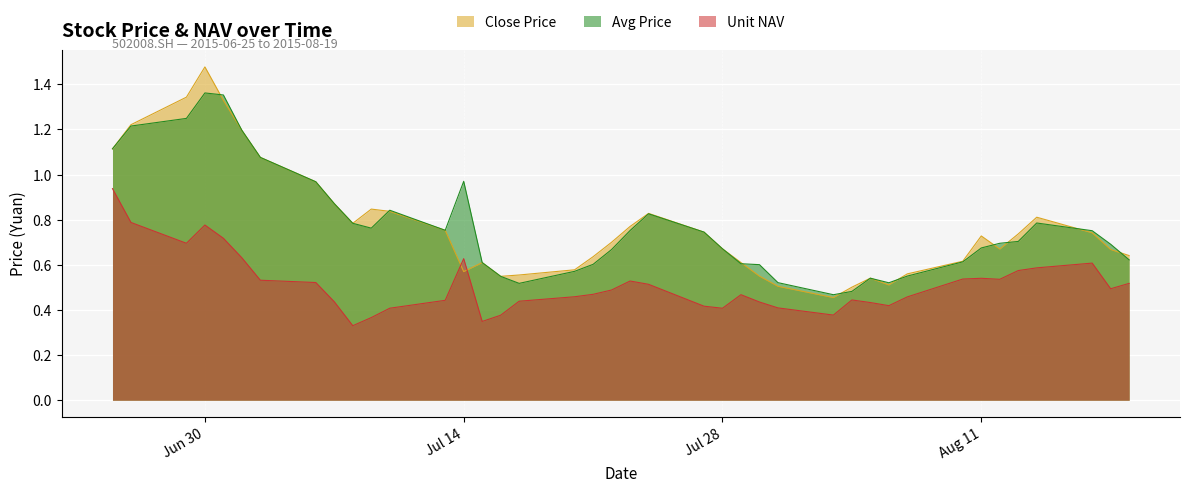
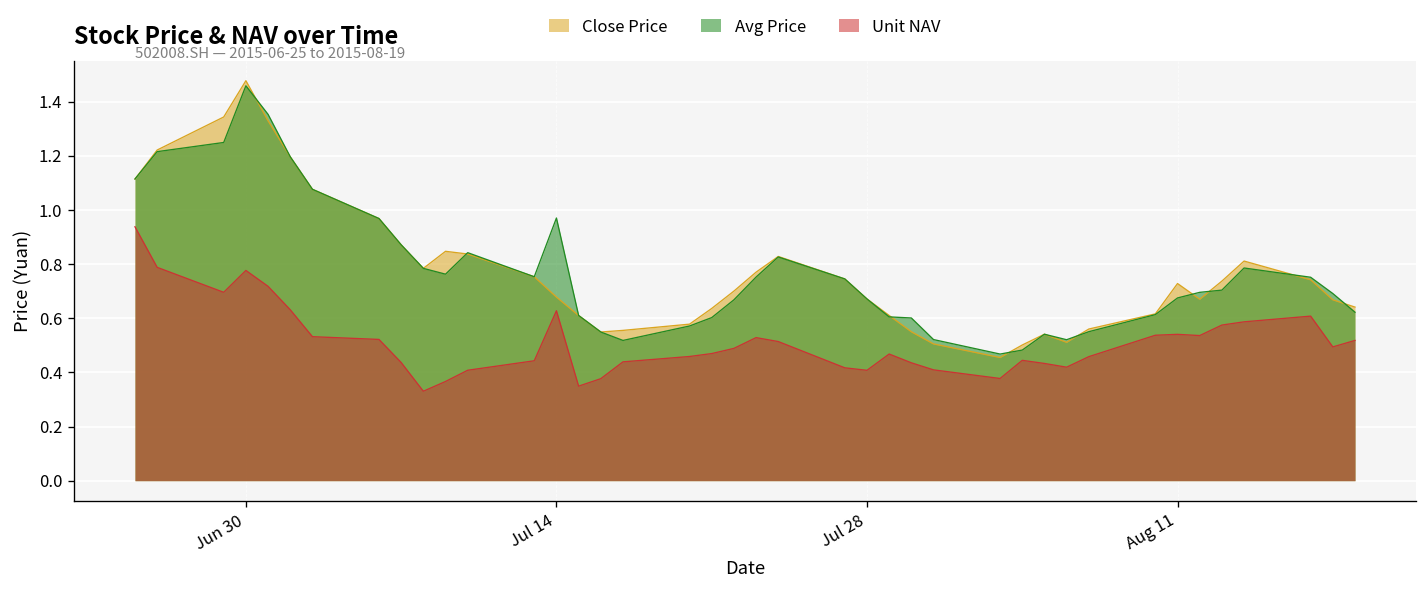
  {
    "Close Price": {
-     "Jul 14": 0.57,
+     "Jul 14": 0.68,
      "Aug 11": 0.73
    },
    "Avg Price": {
-     "Jun 30": 1.36,
+     "Jun 30": 1.46,
      "Jul 14": 0.97,
      "Aug 11": 0.67
    },
    "Unit NAV": {
      "Jun 30": 0.78,
      "Jul 14": 0.63,
      "Jul 28": 0.41,
      "Aug 11": 0.54
    }
  }
